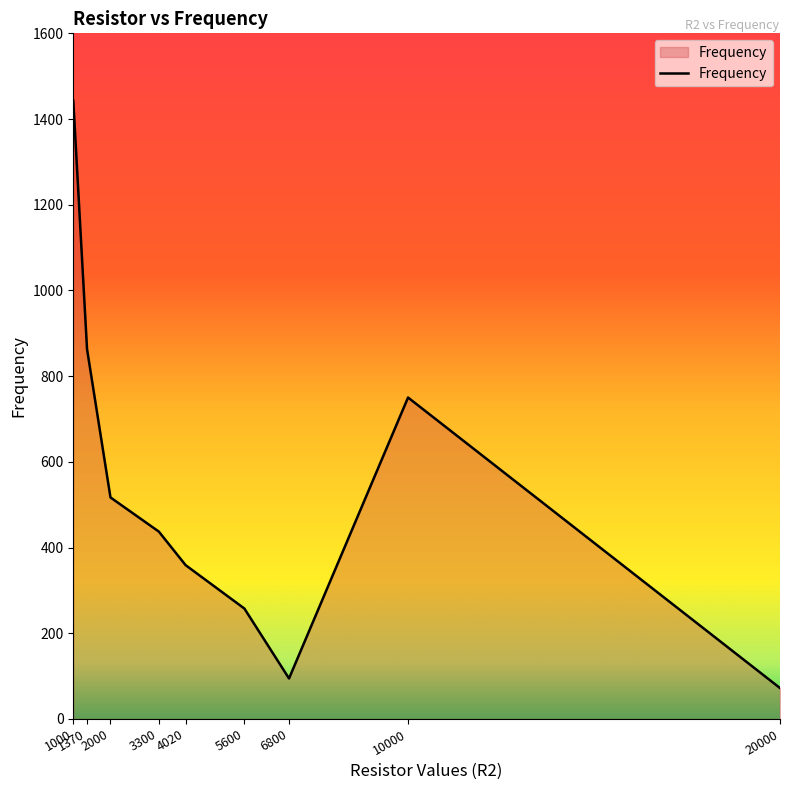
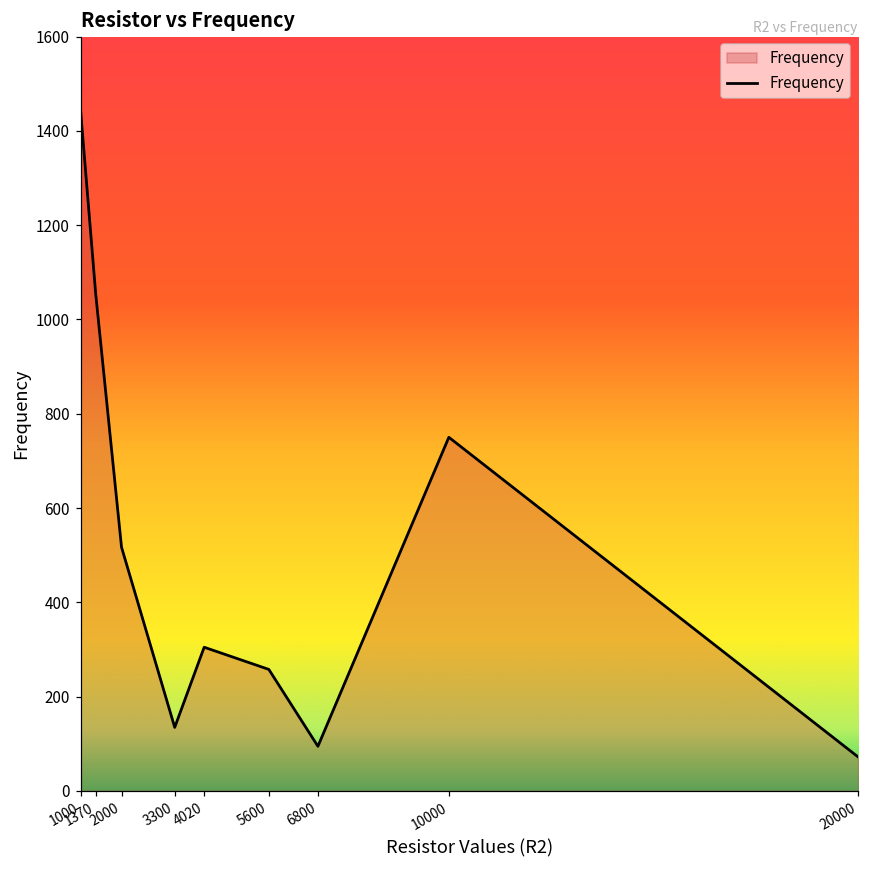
  {
    "1000": 1440,
-   "1370": 860,
+   "1370": 1050,
    "2000": 520,
-   "3300": 440,
-   "4020": 360,
+   "3300": 130,
+   "4020": 300,
    "5600": 260,
    "6800": 90,
    "10000": 750,
    "20000": 70
  }
